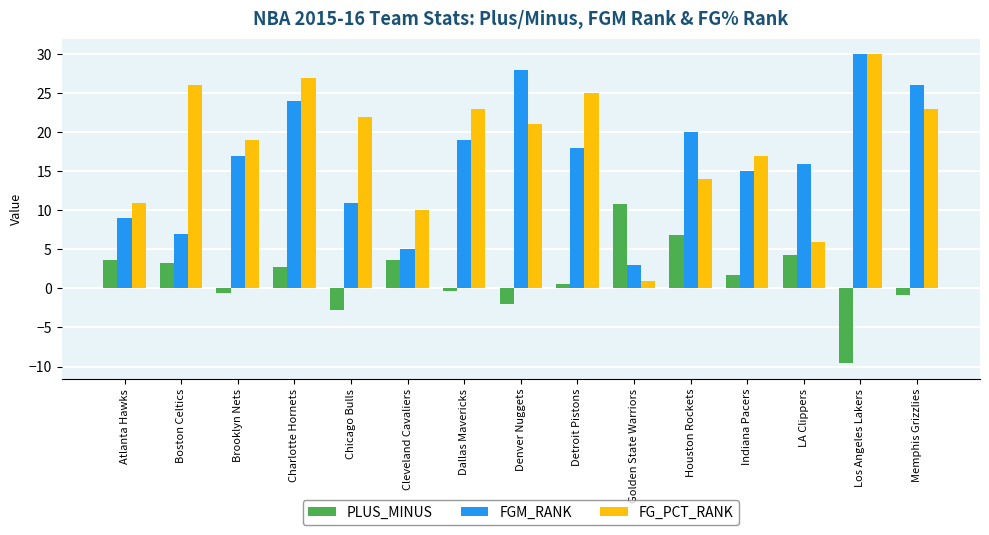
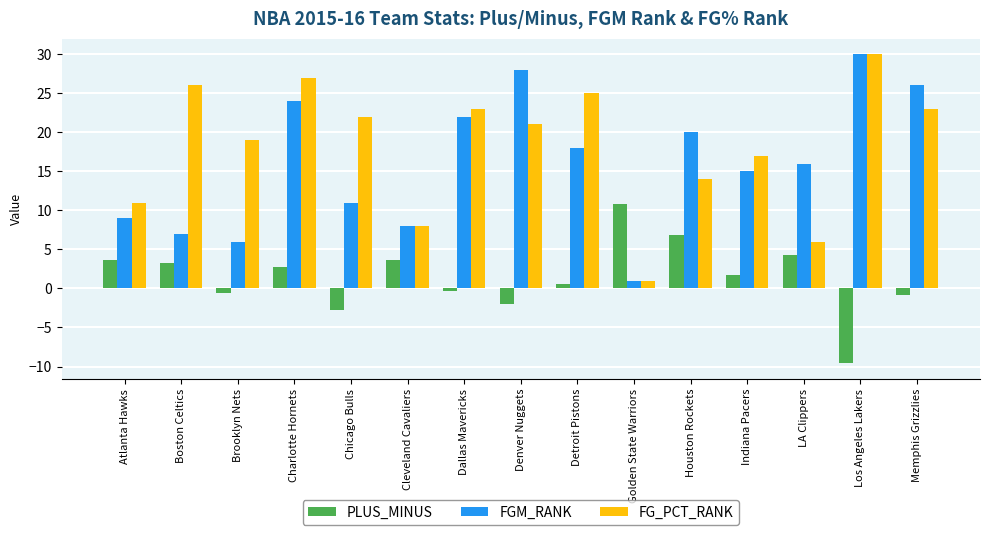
  {
    "PLUS_MINUS": {
      "Atlanta Hawks": 4,
      "Boston Celtics": 3,
      "Brooklyn Nets": -1,
      "Charlotte Hornets": 3,
      "Chicago Bulls": -3,
      "Cleveland Cavaliers": 4,
      "Denver Nuggets": -2,
      "Detroit Pistons": 1,
      "Golden State Warriors": 11,
      "Houston Rockets": 7,
      "Indiana Pacers": 2,
      "LA Clippers": 4,
      "Los Angeles Lakers": -10,
      "Memphis Grizzlies": -1
    },
    "FGM_RANK": {
      "Atlanta Hawks": 9,
      "Boston Celtics": 7,
-     "Brooklyn Nets": 17,
+     "Brooklyn Nets": 6,
      "Charlotte Hornets": 24,
      "Chicago Bulls": 11,
-     "Cleveland Cavaliers": 5,
-     "Dallas Mavericks": 19,
+     "Cleveland Cavaliers": 8,
+     "Dallas Mavericks": 22,
      "Denver Nuggets": 28,
      "Detroit Pistons": 18,
-     "Golden State Warriors": 3,
+     "Golden State Warriors": 1,
      "Houston Rockets": 20,
      "Indiana Pacers": 15,
      "LA Clippers": 16,
      "Los Angeles Lakers": 30,
      "Memphis Grizzlies": 26
    },
    "FG_PCT_RANK": {
      "Atlanta Hawks": 11,
      "Boston Celtics": 26,
      "Brooklyn Nets": 19,
      "Charlotte Hornets": 27,
      "Chicago Bulls": 22,
-     "Cleveland Cavaliers": 10,
+     "Cleveland Cavaliers": 8,
      "Dallas Mavericks": 23,
      "Denver Nuggets": 21,
      "Detroit Pistons": 25,
      "Golden State Warriors": 1,
      "Houston Rockets": 14,
      "Indiana Pacers": 17,
      "LA Clippers": 6,
      "Los Angeles Lakers": 30,
      "Memphis Grizzlies": 23
    }
  }
